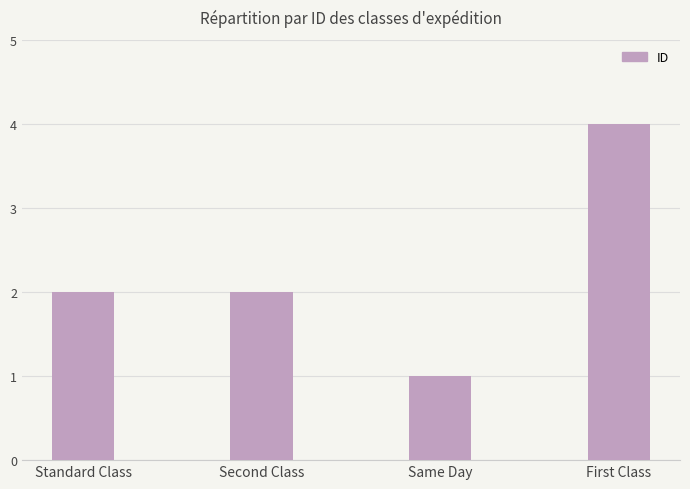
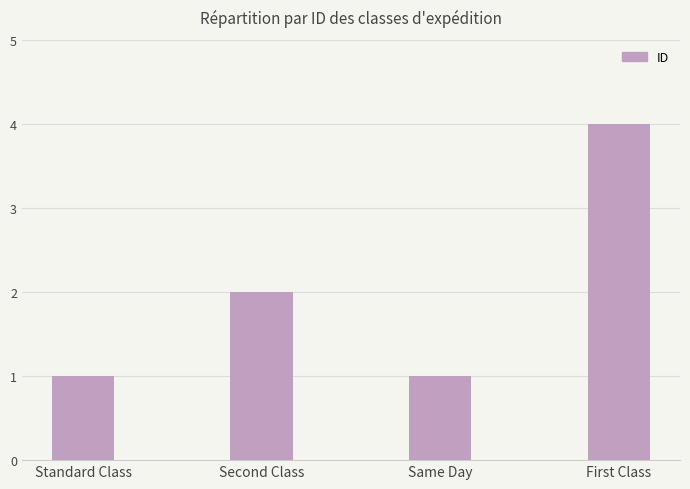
  {
-   "Standard Class": 2,
+   "Standard Class": 1,
    "Second Class": 2,
    "Same Day": 1,
    "First Class": 4
  }
